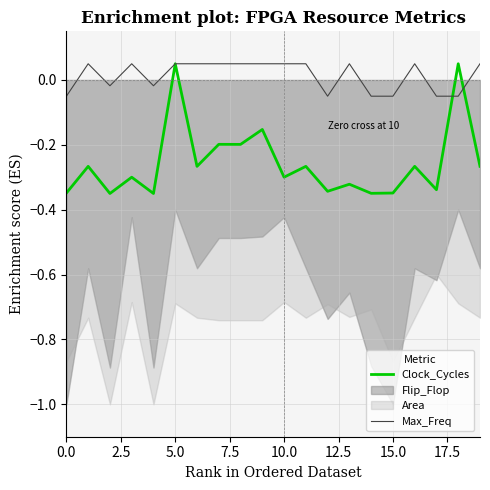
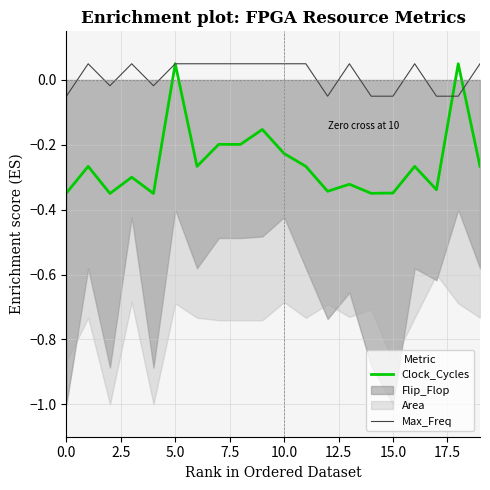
  {
    "Clock_Cycles": {
      "0.0": -0.35,
-     "10.0": -0.30,
+     "10.0": -0.23,
      "15.0": -0.35
    },
    "Max_Freq": {
      "0.0": -0.05,
      "10.0": 0.05
    }
  }
